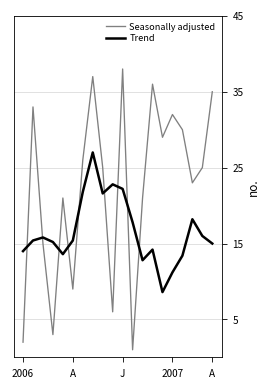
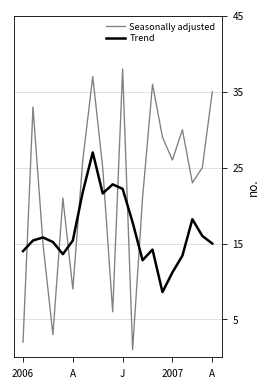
  {
    "Seasonally adjusted": {
      "2006": 2,
      "J": 38,
-     "2007": 32
+     "2007": 26
    },
    "Trend": {
      "2006": 14,
      "J": 22,
      "2007": 11
    }
  }
